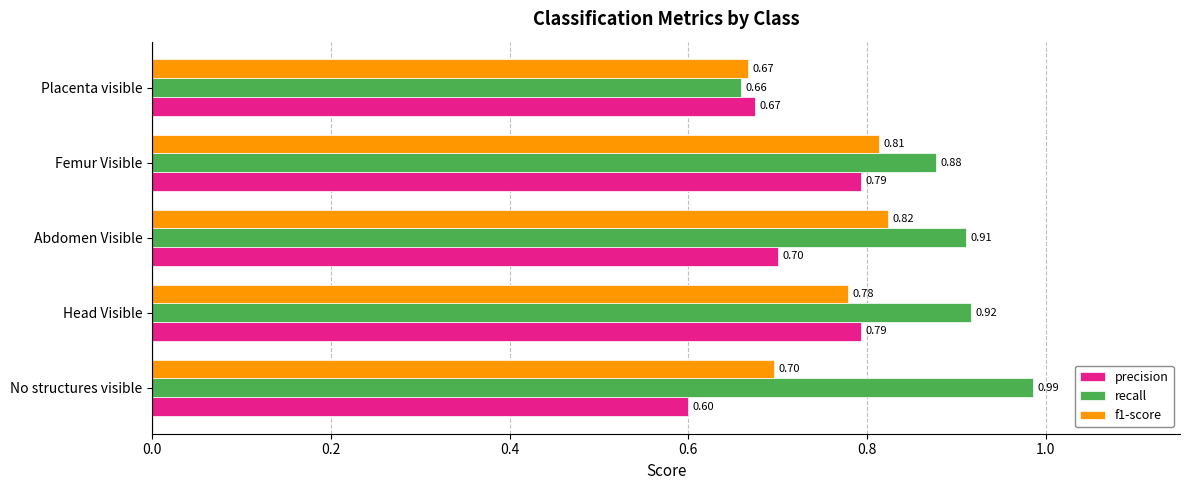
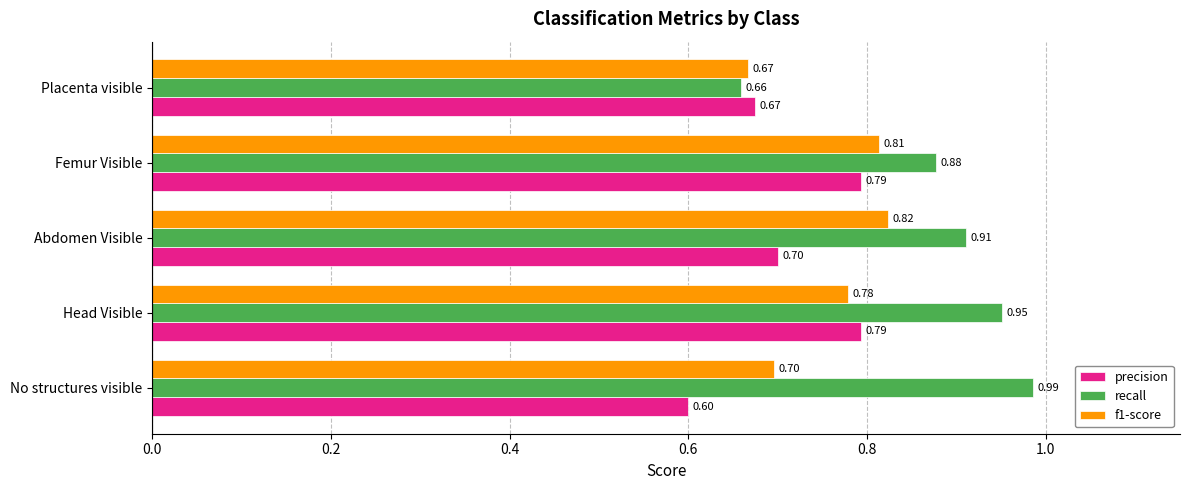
  {
    "precision": {
      "Placenta visible": 0.67,
      "Femur Visible": 0.79,
      "Abdomen Visible": 0.70,
      "Head Visible": 0.79,
      "No structures visible": 0.60
    },
    "recall": {
      "Placenta visible": 0.66,
      "Femur Visible": 0.88,
      "Abdomen Visible": 0.91,
-     "Head Visible": 0.92,
+     "Head Visible": 0.95,
      "No structures visible": 0.99
    },
    "f1-score": {
      "Placenta visible": 0.67,
      "Femur Visible": 0.81,
      "Abdomen Visible": 0.82,
      "Head Visible": 0.78,
      "No structures visible": 0.70
    }
  }
